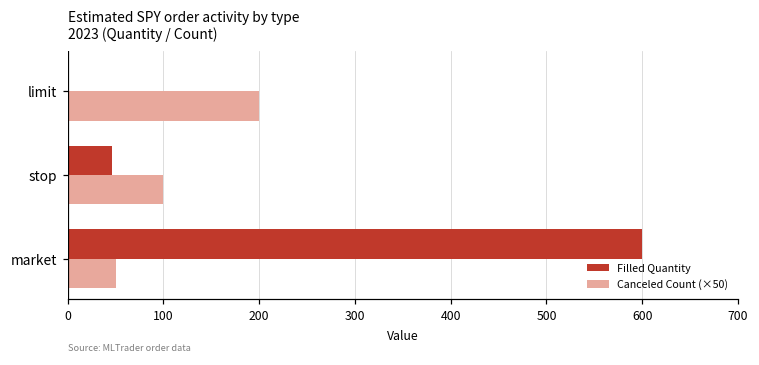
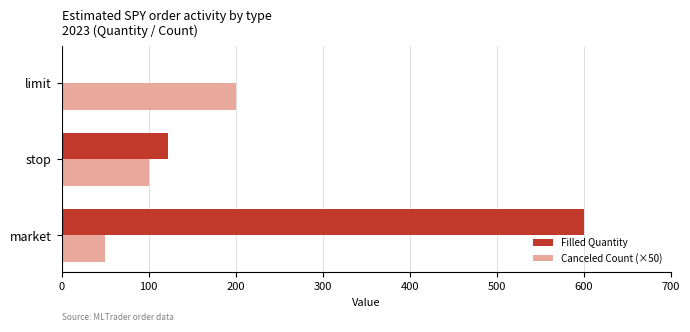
  {
    "Filled Quantity": {
      "limit": 0,
-     "stop": 50,
+     "stop": 120,
      "market": 600
    },
    "Canceled Count (×50)": {
      "limit": 200,
      "stop": 100,
      "market": 50
    }
  }
